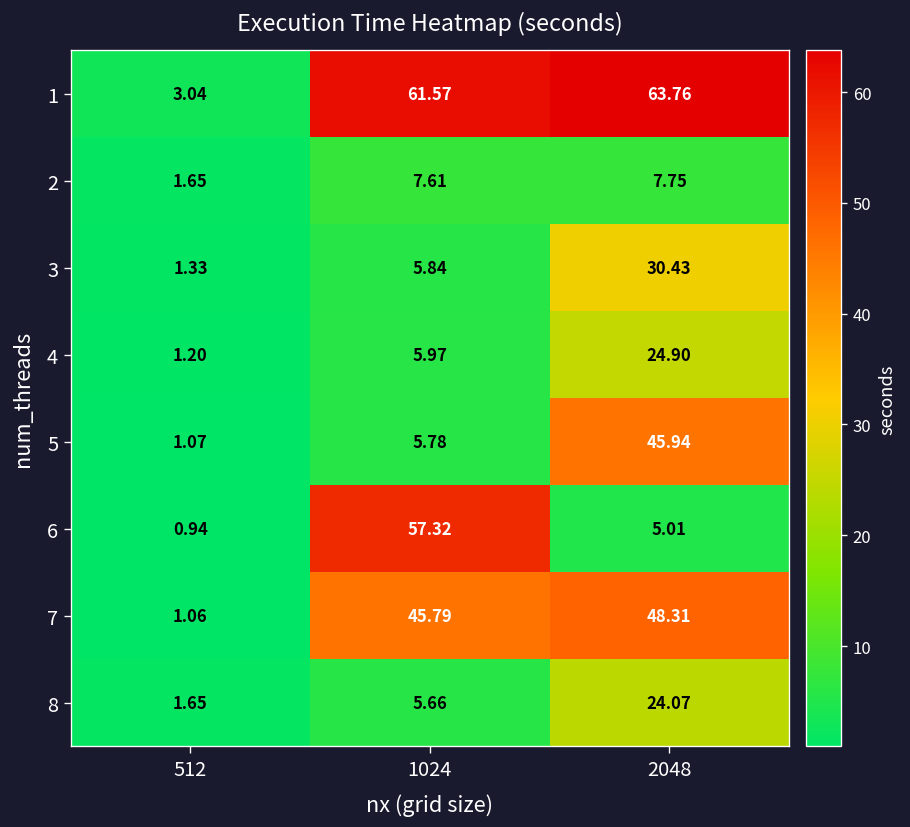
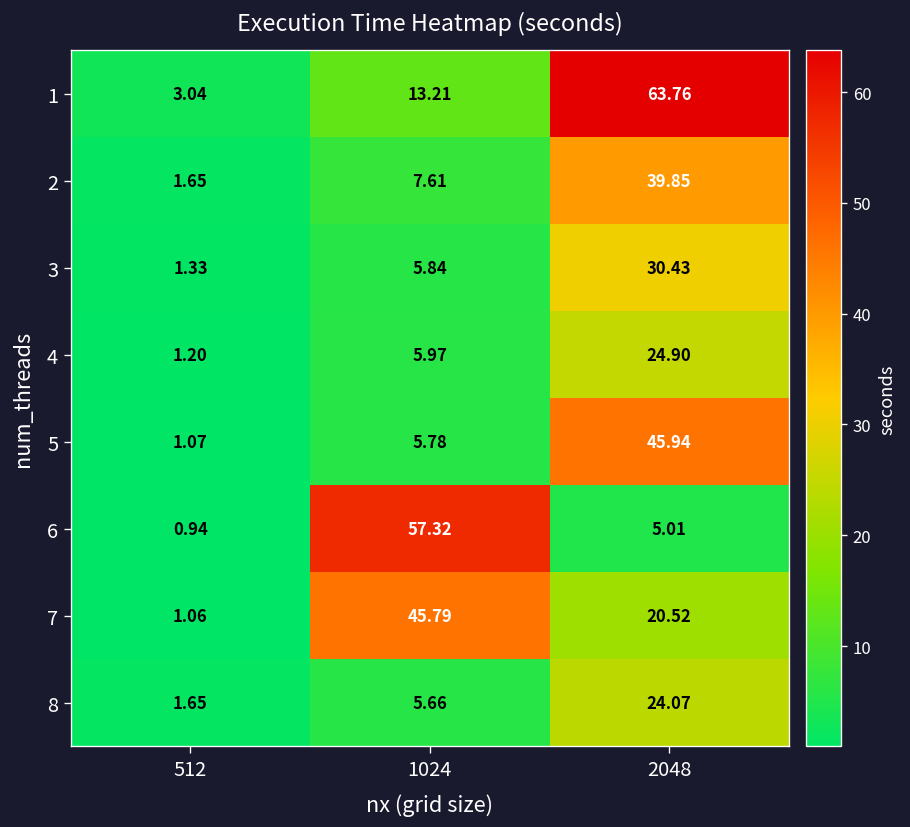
  {
    "1": {
      "512": 3.04,
-     "1024": 61.57,
+     "1024": 13.21,
      "2048": 63.76
    },
    "2": {
      "512": 1.65,
      "1024": 7.61,
-     "2048": 7.75
+     "2048": 39.85
    },
    "3": {
      "512": 1.33,
      "1024": 5.84,
      "2048": 30.43
    },
    "4": {
      "512": 1.20,
      "1024": 5.97,
      "2048": 24.90
    },
    "5": {
      "512": 1.07,
      "1024": 5.78,
      "2048": 45.94
    },
    "6": {
      "512": 0.94,
      "1024": 57.32,
      "2048": 5.01
    },
    "7": {
      "512": 1.06,
      "1024": 45.79,
-     "2048": 48.31
+     "2048": 20.52
    },
    "8": {
      "512": 1.65,
      "1024": 5.66,
      "2048": 24.07
    }
  }
